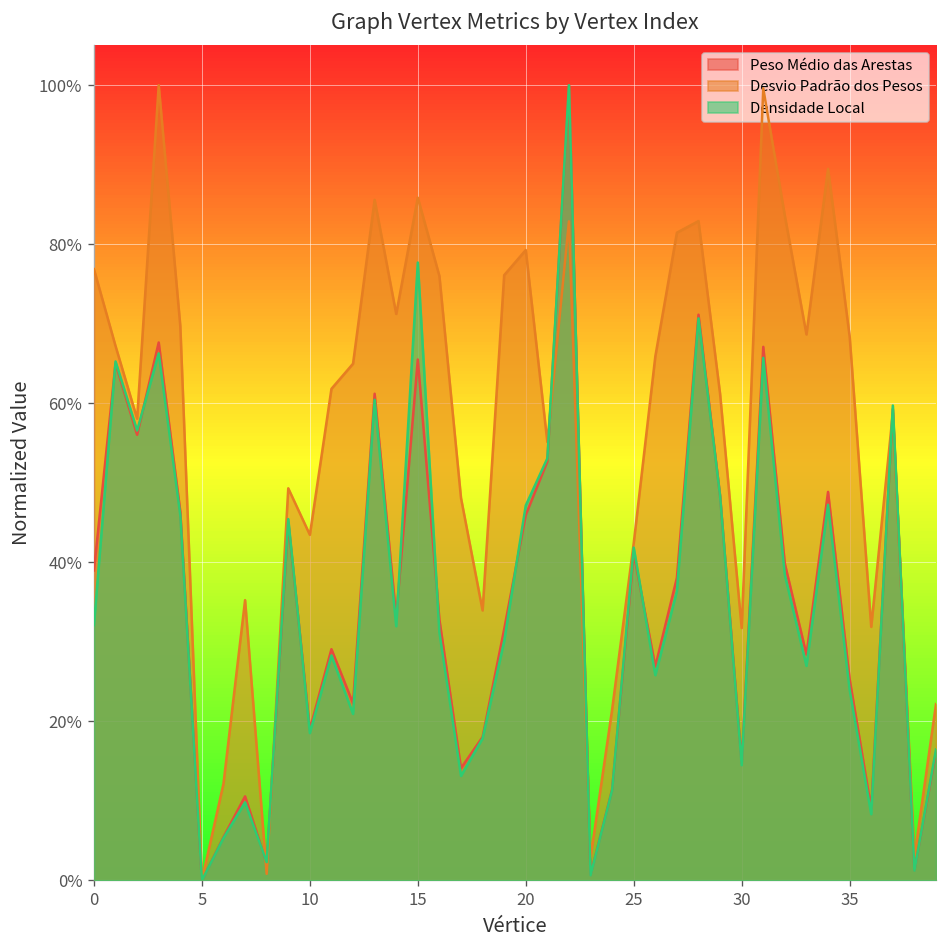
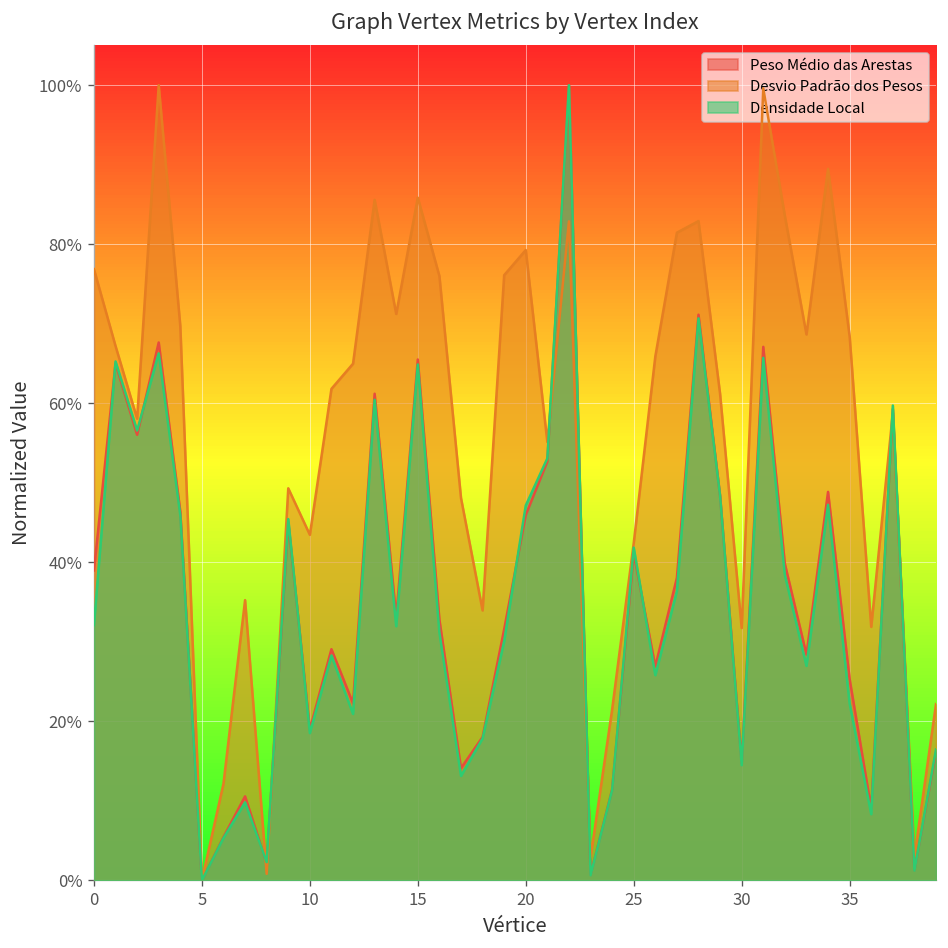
  {
    "Densidade Local": {
      "0": "32%",
      "10": "19%",
-     "15": "78%",
+     "15": "65%",
      "20": "47%",
      "25": "42%",
-     "35": "24%"
+     "35": "22%"
    }
  }
